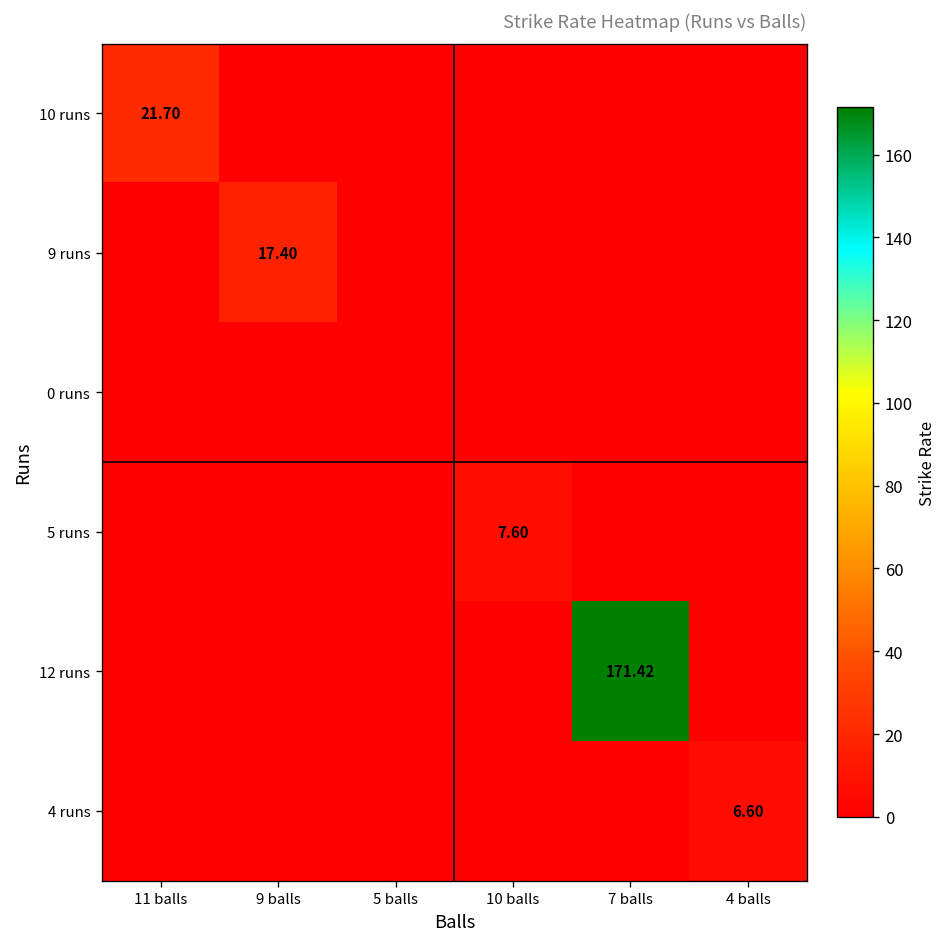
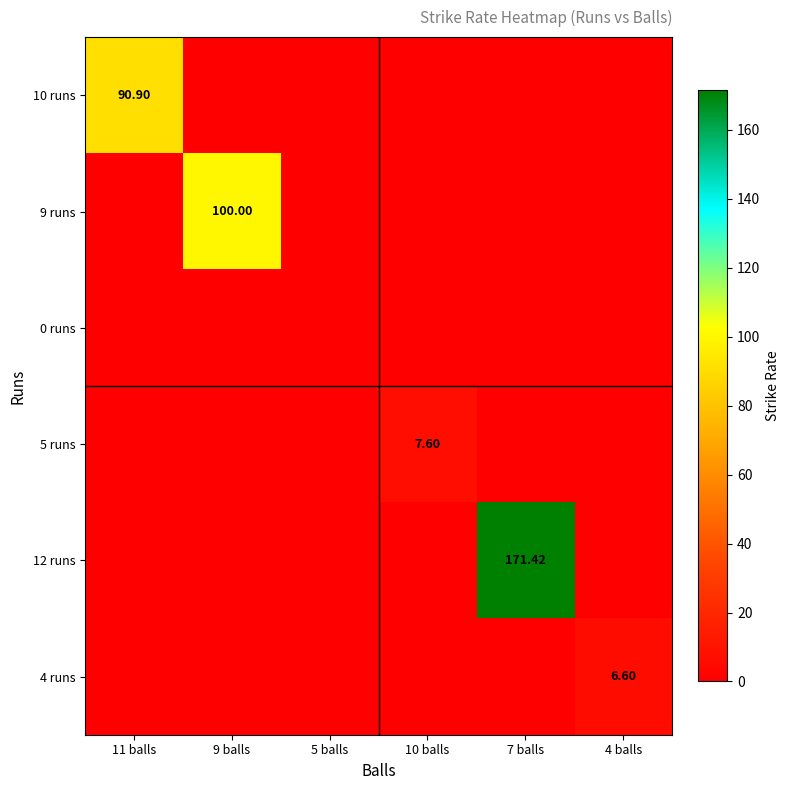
  {
    "10 runs": {
-     "11 balls": 21.70
+     "11 balls": 90.90
    },
    "9 runs": {
-     "9 balls": 17.40
+     "9 balls": 100.00
    },
    "5 runs": {
      "10 balls": 7.60
    },
    "12 runs": {
      "7 balls": 171.42
    },
    "4 runs": {
      "4 balls": 6.60
    }
  }
